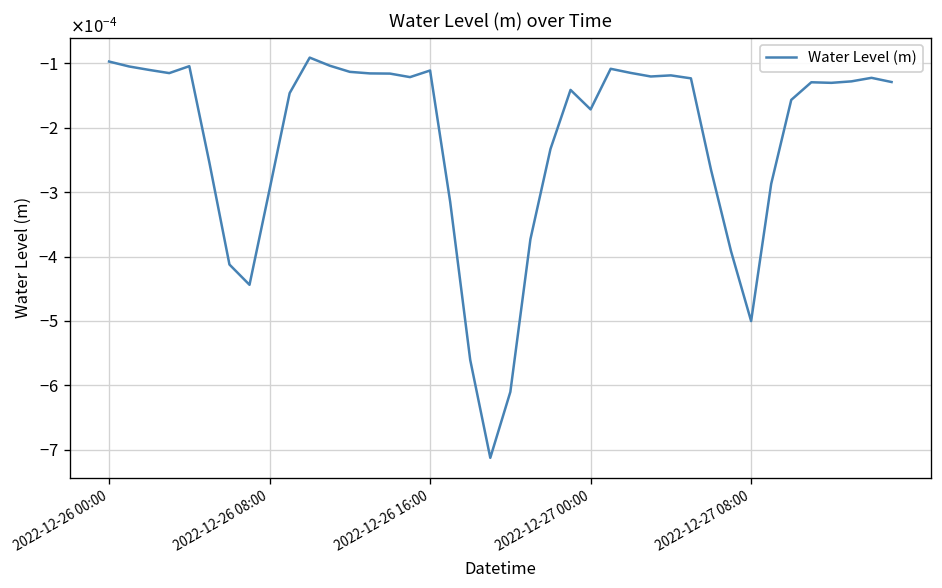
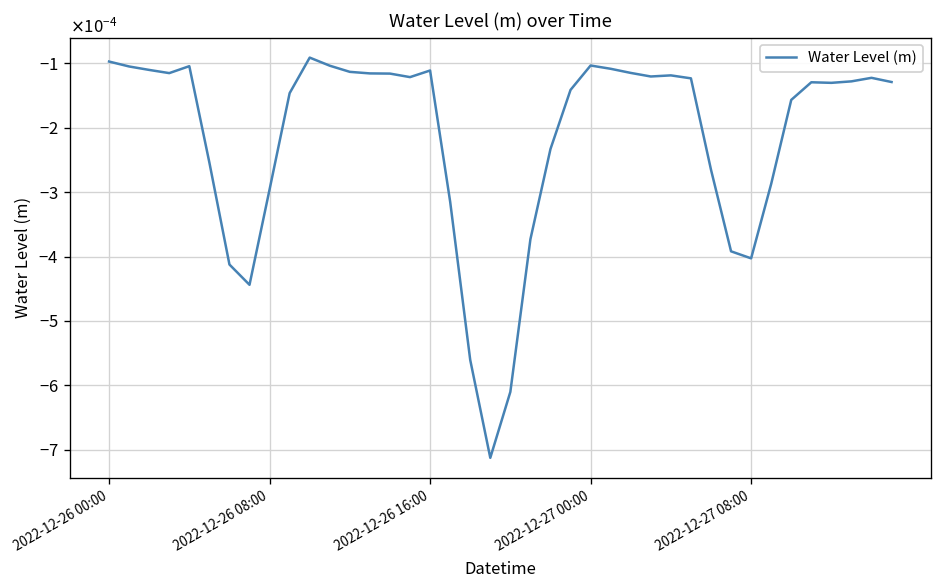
  {
    "2022-12-26 00:00": -0.00010,
    "2022-12-26 08:00": -0.00030,
    "2022-12-26 16:00": -0.00011,
-   "2022-12-27 00:00": -0.00017,
-   "2022-12-27 08:00": -0.00050
+   "2022-12-27 00:00": -0.00010,
+   "2022-12-27 08:00": -0.00040
  }
